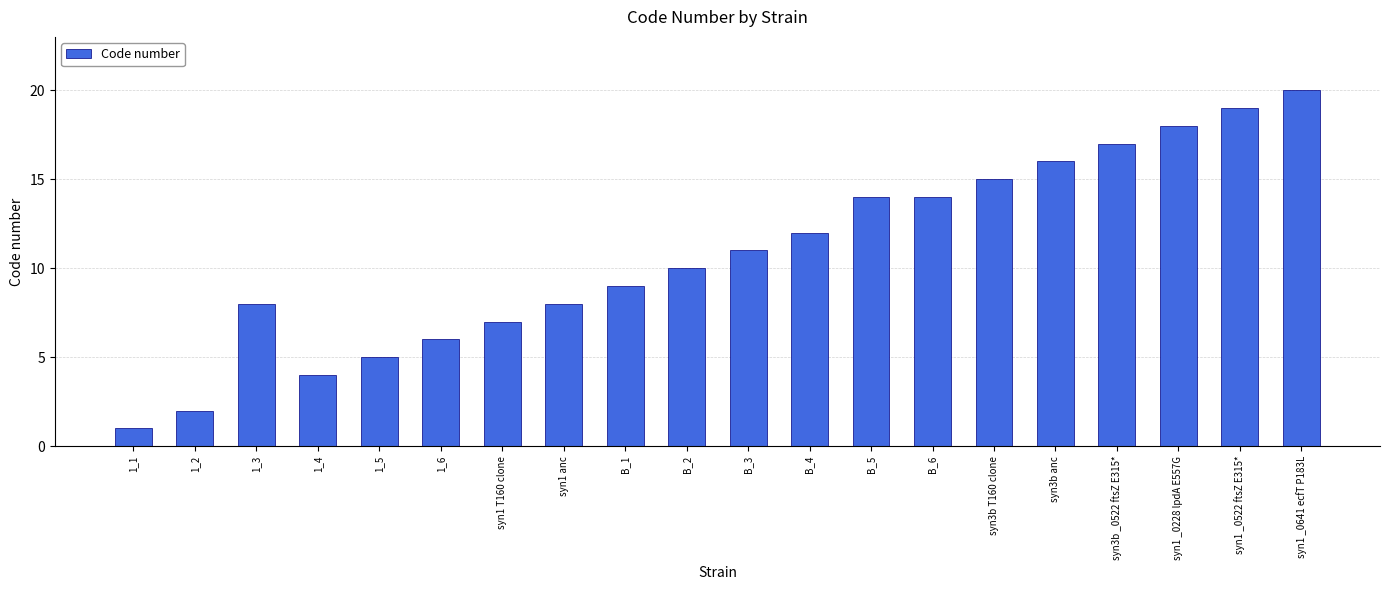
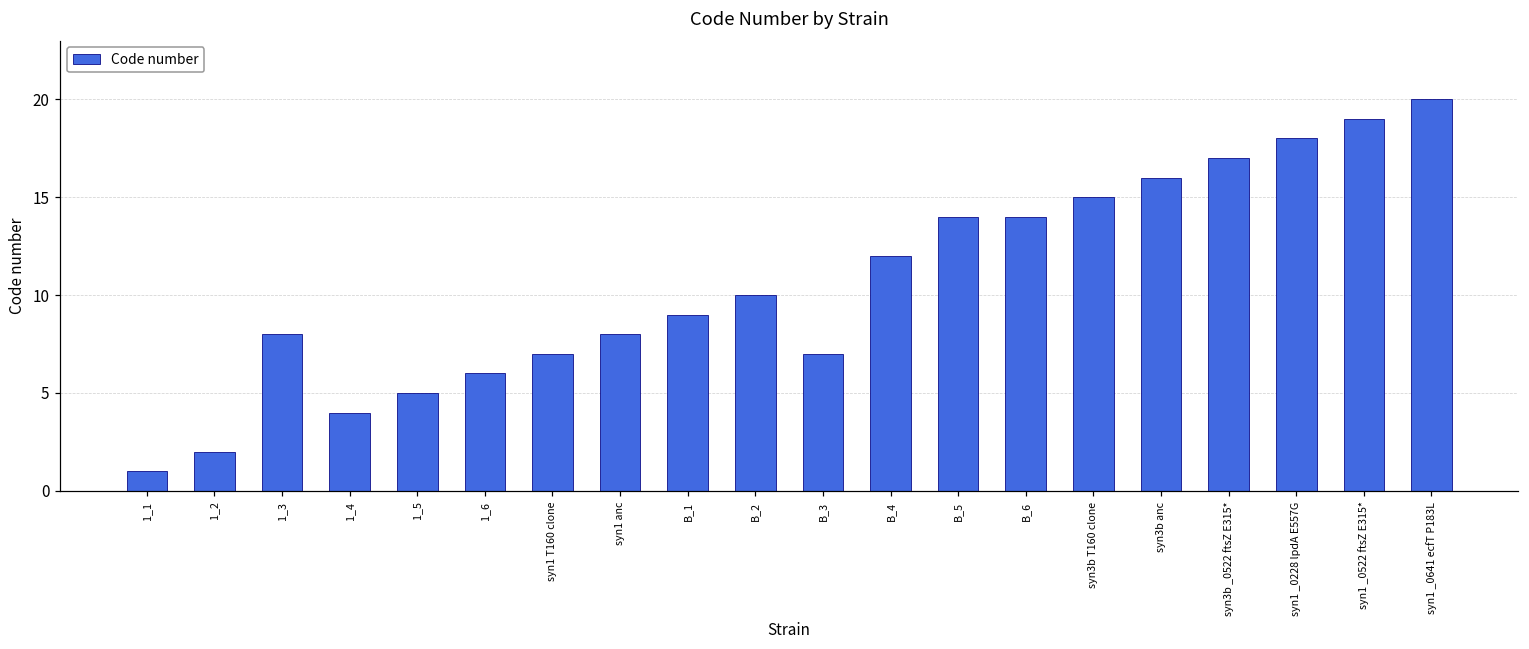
  {
    "1_1": 1,
    "1_2": 2,
    "1_3": 8,
    "1_4": 4,
    "1_5": 5,
    "1_6": 6,
    "syn1 T160 clone": 7,
    "syn1 anc": 8,
    "B_1": 9,
    "B_2": 10,
-   "B_3": 11,
+   "B_3": 7,
    "B_4": 12,
    "B_5": 14,
    "B_6": 14,
    "syn3b T160 clone": 15,
    "syn3b anc": 16,
    "syn3b _0522 ftsZ E315*": 17,
    "syn1 _0228 lpdA E557G": 18,
    "syn1 _0522 ftsZ E315*": 19,
    "syn1 _0641 ecfT P183L": 20
  }
